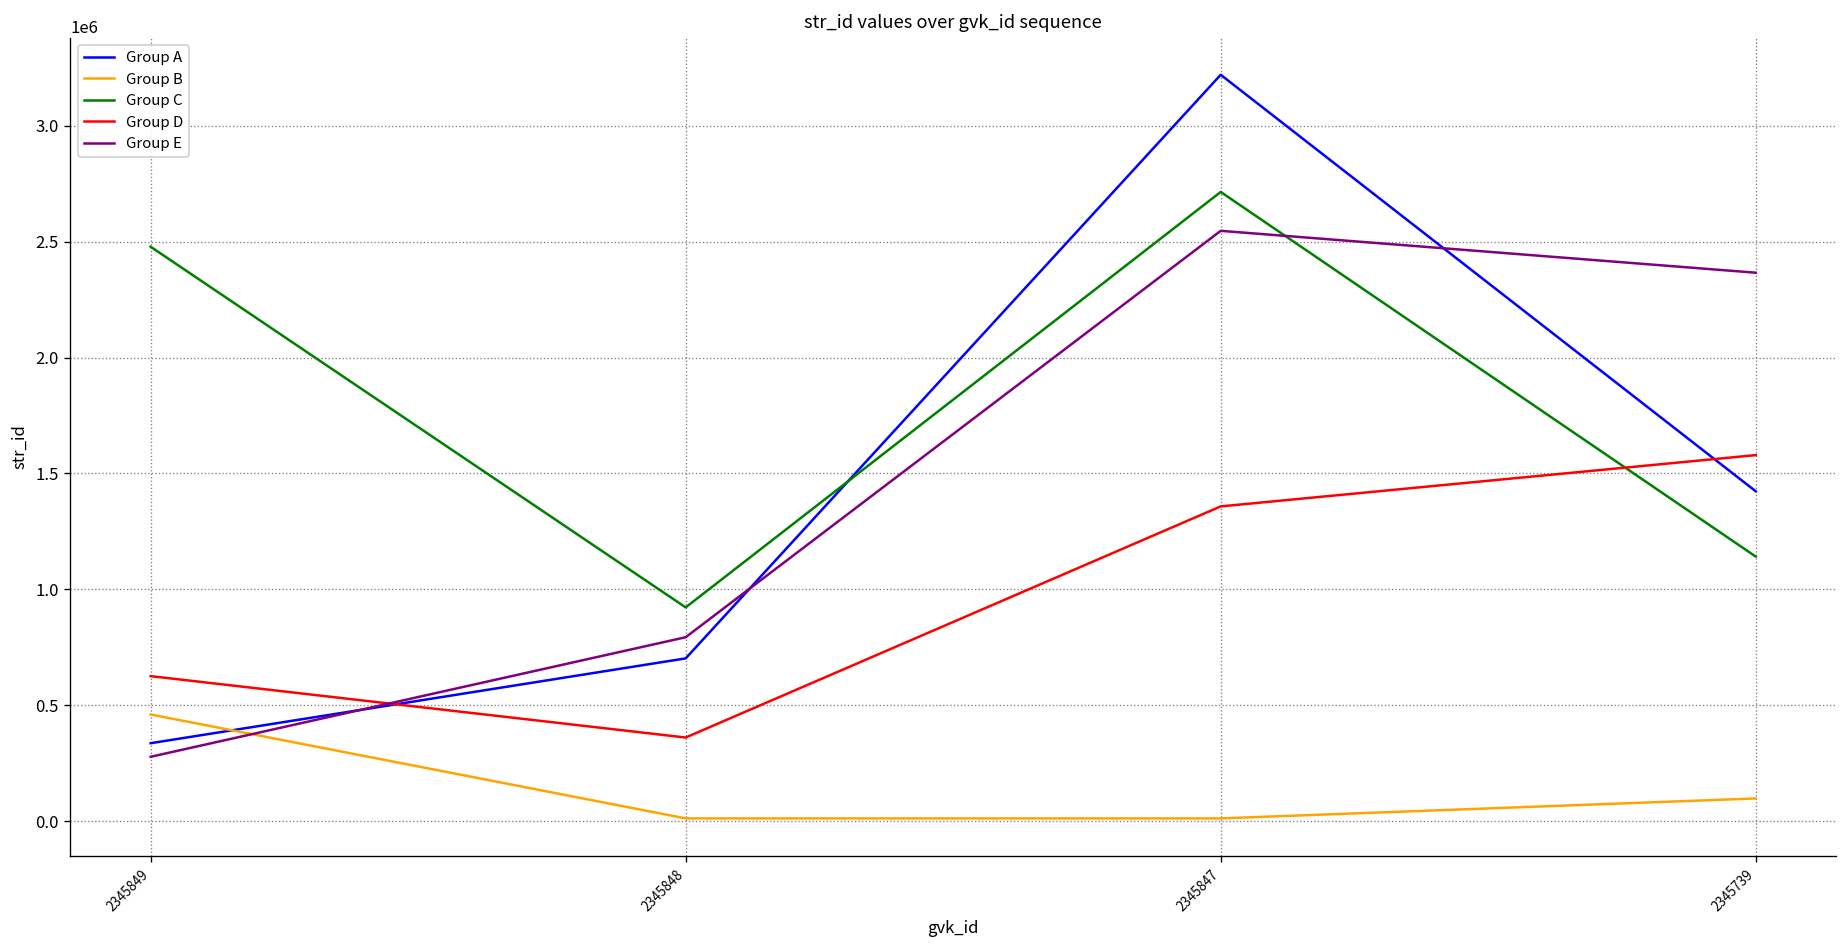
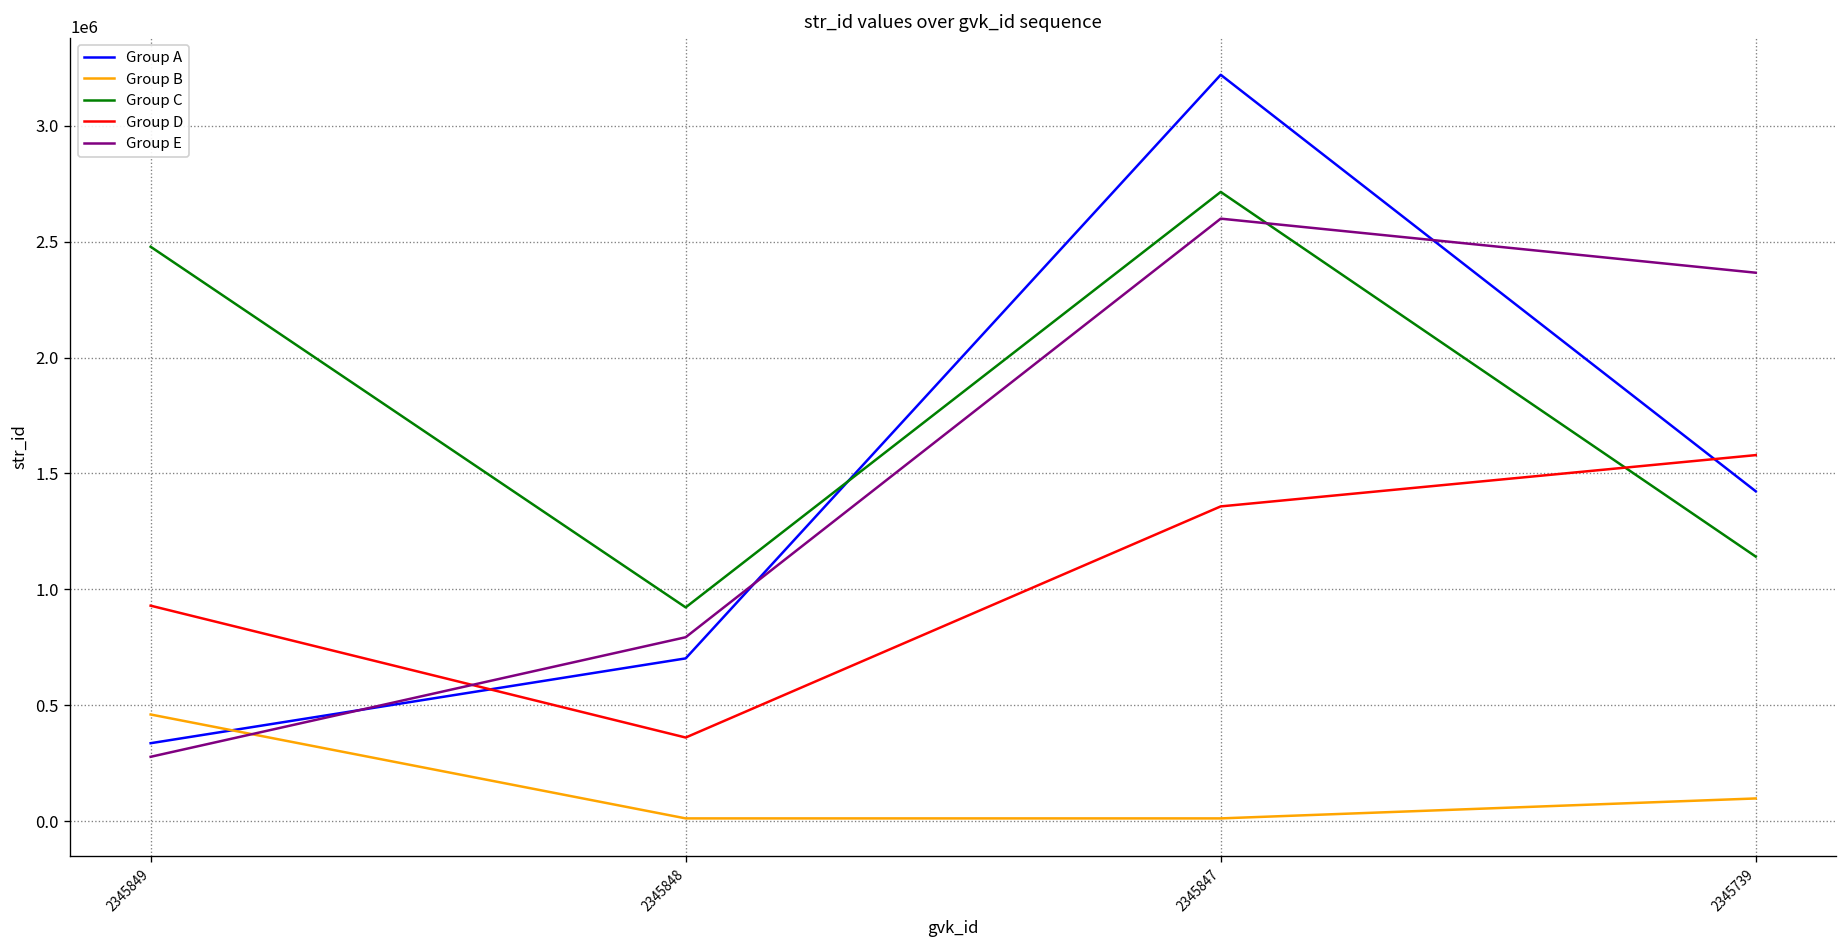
  {
    "Group A": {
      "2345849": 340000,
      "2345848": 700000,
      "2345847": 3220000,
      "2345739": 1420000
    },
    "Group B": {
      "2345849": 460000,
      "2345848": 10000,
      "2345847": 10000,
      "2345739": 100000
    },
    "Group C": {
      "2345849": 2480000,
      "2345848": 920000,
      "2345847": 2710000,
      "2345739": 1140000
    },
    "Group D": {
-     "2345849": 630000,
+     "2345849": 930000,
      "2345848": 360000,
      "2345847": 1360000,
      "2345739": 1580000
    },
    "Group E": {
      "2345849": 280000,
      "2345848": 790000,
-     "2345847": 2550000,
+     "2345847": 2600000,
      "2345739": 2370000
    }
  }
